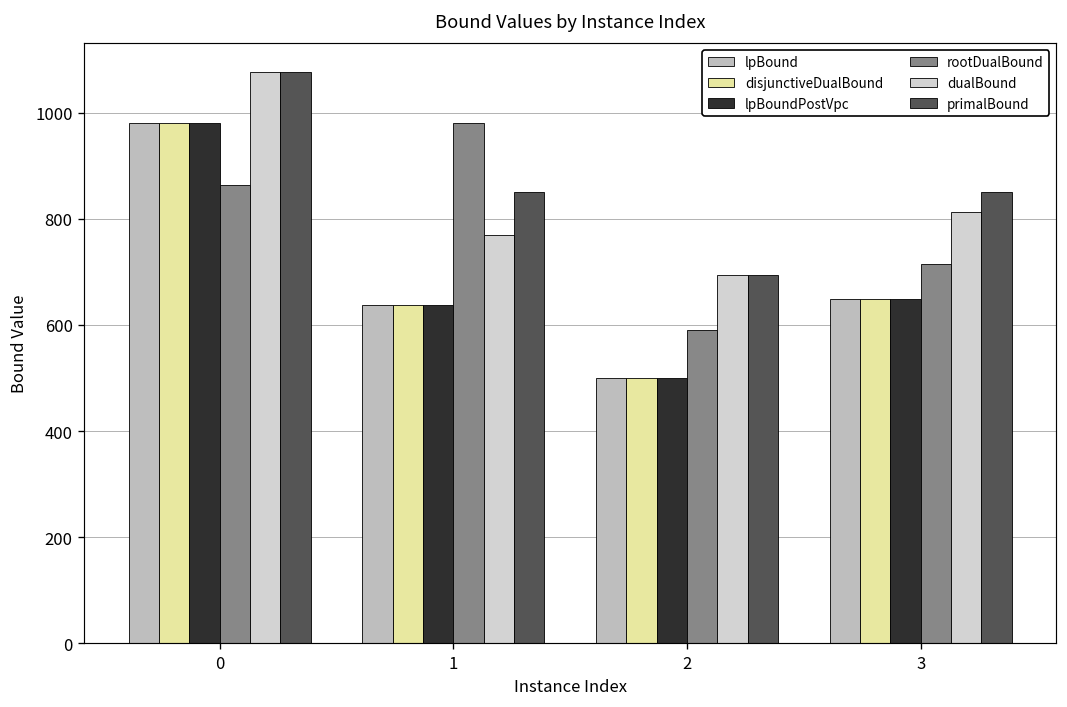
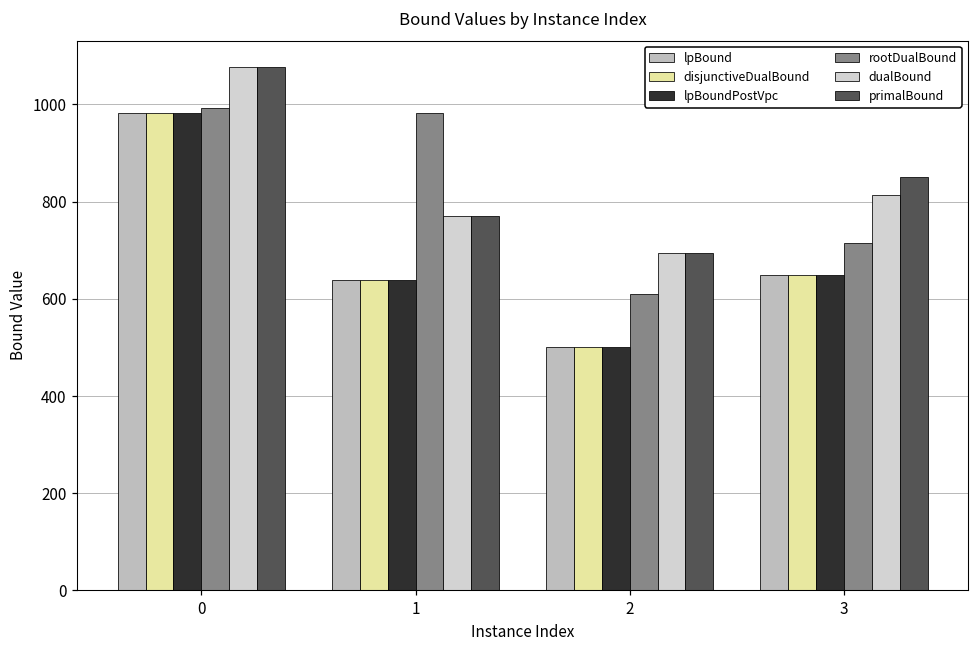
  {
    "lpBoundPostVpc": {
      "0": 980,
      "1": 640,
      "2": 500,
      "3": 650
    },
    "rootDualBound": {
-     "0": 860,
+     "0": 990,
      "1": 980,
-     "2": 590,
+     "2": 610,
      "3": 720
    },
    "primalBound": {
      "0": 1080,
-     "1": 850,
+     "1": 770,
      "2": 690,
      "3": 850
    }
  }
